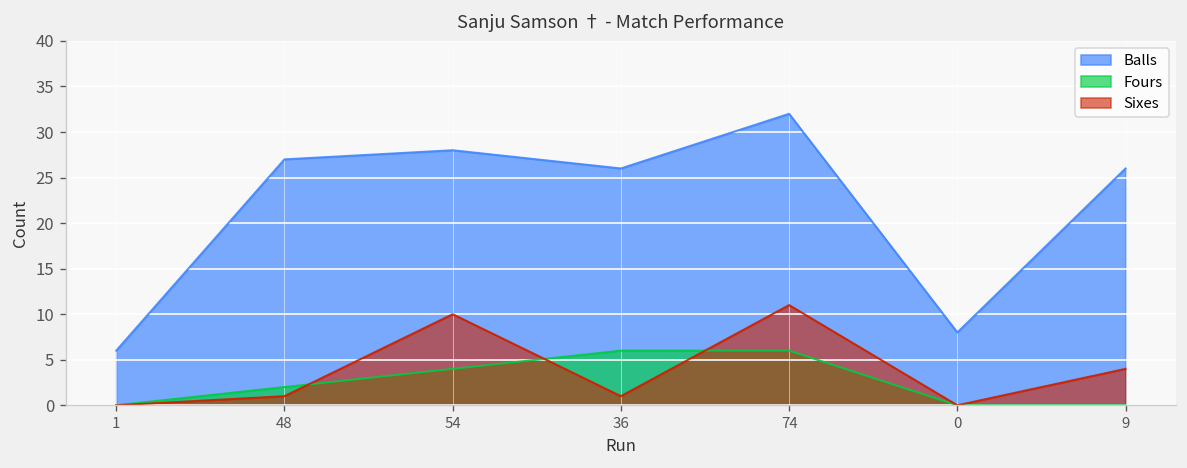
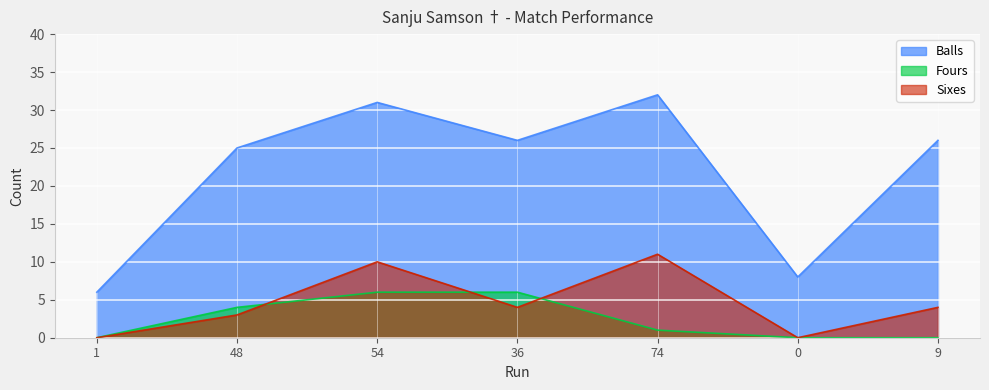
  {
    "Balls": {
      "1": 6,
-     "48": 27,
-     "54": 28,
+     "48": 25,
+     "54": 31,
      "36": 26,
      "74": 32,
      "0": 8,
      "9": 26
    },
    "Fours": {
-     "48": 2,
-     "54": 4,
+     "48": 4,
+     "54": 6,
      "36": 6,
-     "74": 6,
+     "74": 1,
      "9": 0
    },
    "Sixes": {
-     "48": 1,
+     "48": 3,
      "54": 10,
-     "36": 1,
+     "36": 4,
      "74": 11,
      "9": 4
    }
  }
